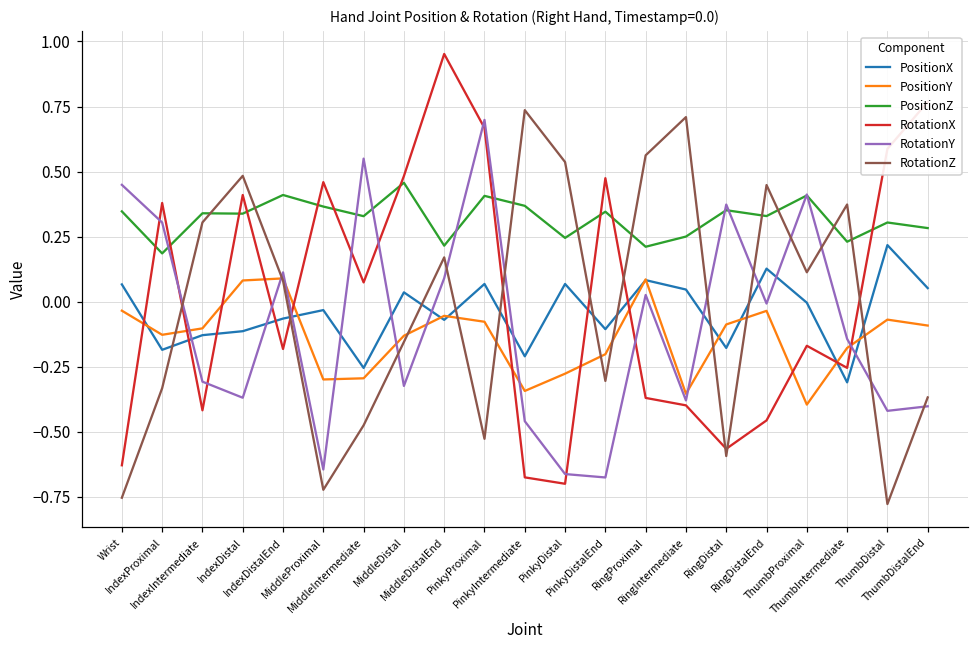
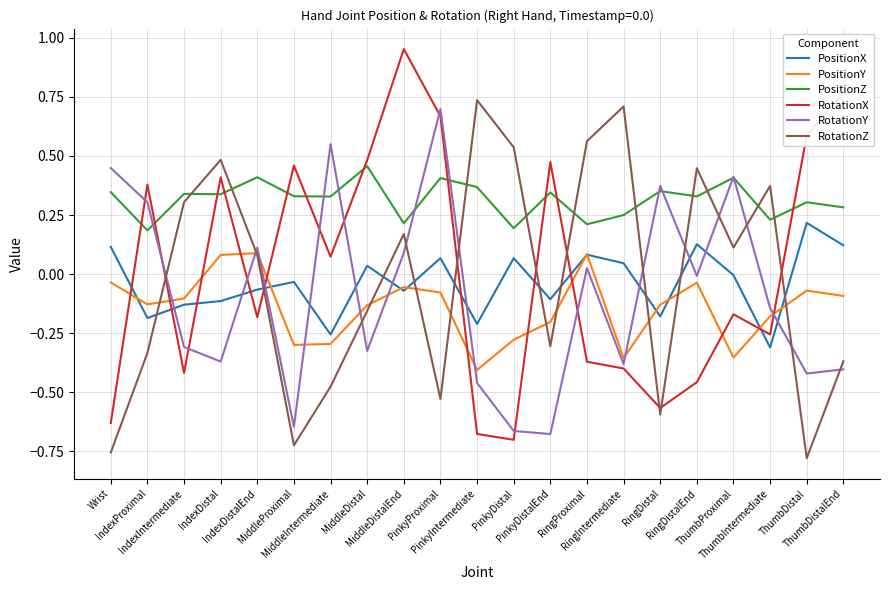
  {
    "PositionX": {
-     "Wrist": 0.07,
+     "Wrist": 0.12,
      "IndexProximal": -0.19,
      "IndexIntermediate": -0.13,
      "IndexDistal": -0.11,
      "IndexDistalEnd": -0.07,
      "MiddleProximal": -0.03,
      "MiddleIntermediate": -0.26,
      "MiddleDistal": 0.04,
      "MiddleDistalEnd": -0.07,
      "PinkyProximal": 0.07,
      "PinkyIntermediate": -0.21,
      "PinkyDistal": 0.07,
      "PinkyDistalEnd": -0.11,
      "RingIntermediate": 0.05,
      "RingDistal": -0.18,
      "RingDistalEnd": 0.13,
      "ThumbProximal": 0.00,
      "ThumbIntermediate": -0.31,
      "ThumbDistal": 0.22,
-     "ThumbDistalEnd": 0.05
+     "ThumbDistalEnd": 0.12
    },
    "PositionY": {
      "Wrist": -0.04,
      "IndexProximal": -0.13,
      "IndexIntermediate": -0.10,
      "IndexDistal": 0.08,
      "MiddleProximal": -0.30,
      "MiddleIntermediate": -0.30,
      "MiddleDistal": -0.13,
      "MiddleDistalEnd": -0.06,
      "PinkyProximal": -0.08,
-     "PinkyIntermediate": -0.34,
+     "PinkyIntermediate": -0.41,
      "PinkyDistal": -0.28,
      "PinkyDistalEnd": -0.20,
      "RingIntermediate": -0.35,
-     "RingDistal": -0.09,
+     "RingDistal": -0.13,
      "RingDistalEnd": -0.04,
-     "ThumbProximal": -0.40,
+     "ThumbProximal": -0.35,
      "ThumbIntermediate": -0.18,
      "ThumbDistal": -0.07,
      "ThumbDistalEnd": -0.09
    },
    "PositionZ": {
      "Wrist": 0.35,
      "IndexProximal": 0.19,
      "IndexIntermediate": 0.34,
      "IndexDistal": 0.34,
      "IndexDistalEnd": 0.41,
-     "MiddleProximal": 0.37,
+     "MiddleProximal": 0.33,
      "MiddleIntermediate": 0.33,
      "MiddleDistal": 0.46,
      "MiddleDistalEnd": 0.21,
      "PinkyProximal": 0.41,
      "PinkyIntermediate": 0.37,
-     "PinkyDistal": 0.24,
+     "PinkyDistal": 0.19,
      "PinkyDistalEnd": 0.35,
      "RingProximal": 0.21,
      "RingIntermediate": 0.25,
      "RingDistal": 0.35,
      "RingDistalEnd": 0.33,
      "ThumbIntermediate": 0.23,
      "ThumbDistal": 0.30,
      "ThumbDistalEnd": 0.28
    },
    "RotationX": {
      "Wrist": -0.63,
      "IndexProximal": 0.38,
      "IndexIntermediate": -0.42,
      "IndexDistal": 0.41,
      "IndexDistalEnd": -0.18,
      "MiddleProximal": 0.46,
      "MiddleIntermediate": 0.07,
      "MiddleDistal": 0.48,
      "MiddleDistalEnd": 0.95,
      "PinkyProximal": 0.67,
      "PinkyIntermediate": -0.68,
      "PinkyDistal": -0.70,
      "PinkyDistalEnd": 0.47,
      "RingProximal": -0.37,
      "RingIntermediate": -0.40,
      "RingDistal": -0.57,
      "RingDistalEnd": -0.46,
      "ThumbProximal": -0.17,
      "ThumbIntermediate": -0.26
    },
    "RotationY": {
      "Wrist": 0.45,
      "IndexProximal": 0.30,
      "IndexIntermediate": -0.31,
      "IndexDistal": -0.37,
      "IndexDistalEnd": 0.11,
      "MiddleProximal": -0.65,
      "MiddleIntermediate": 0.55,
      "MiddleDistal": -0.32,
      "MiddleDistalEnd": 0.09,
      "PinkyProximal": 0.70,
      "PinkyIntermediate": -0.46,
      "PinkyDistal": -0.66,
      "PinkyDistalEnd": -0.68,
      "RingProximal": 0.03,
      "RingIntermediate": -0.38,
      "RingDistal": 0.37,
      "RingDistalEnd": -0.01,
      "ThumbIntermediate": -0.14,
      "ThumbDistal": -0.42,
      "ThumbDistalEnd": -0.40
    },
    "RotationZ": {
      "Wrist": -0.75,
      "IndexProximal": -0.33,
      "IndexIntermediate": 0.30,
      "IndexDistal": 0.48,
      "MiddleProximal": -0.72,
      "MiddleIntermediate": -0.48,
      "MiddleDistal": -0.16,
      "MiddleDistalEnd": 0.17,
      "PinkyProximal": -0.53,
      "PinkyIntermediate": 0.74,
      "PinkyDistal": 0.54,
      "PinkyDistalEnd": -0.31,
      "RingProximal": 0.56,
      "RingIntermediate": 0.71,
      "RingDistal": -0.59,
      "RingDistalEnd": 0.45,
      "ThumbProximal": 0.11,
      "ThumbIntermediate": 0.37,
      "ThumbDistal": -0.78,
      "ThumbDistalEnd": -0.37
    }
  }
